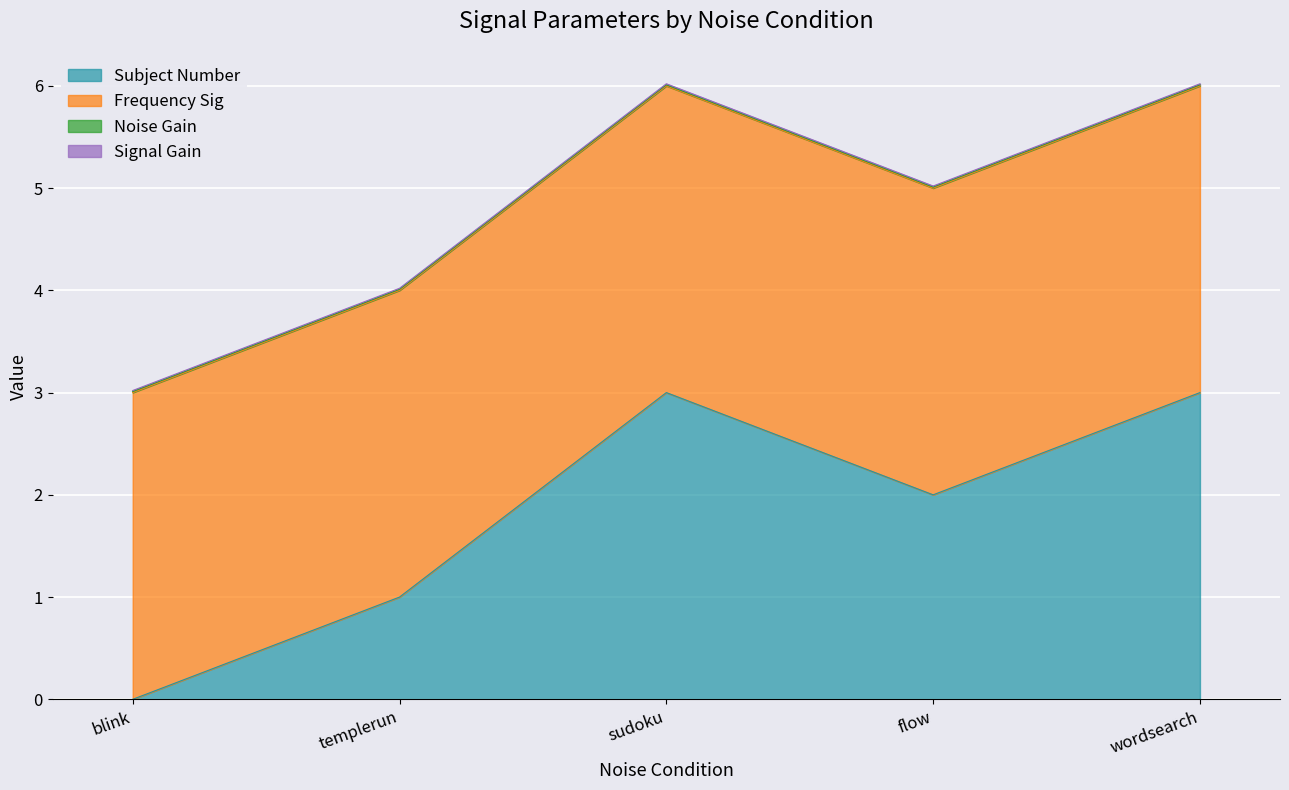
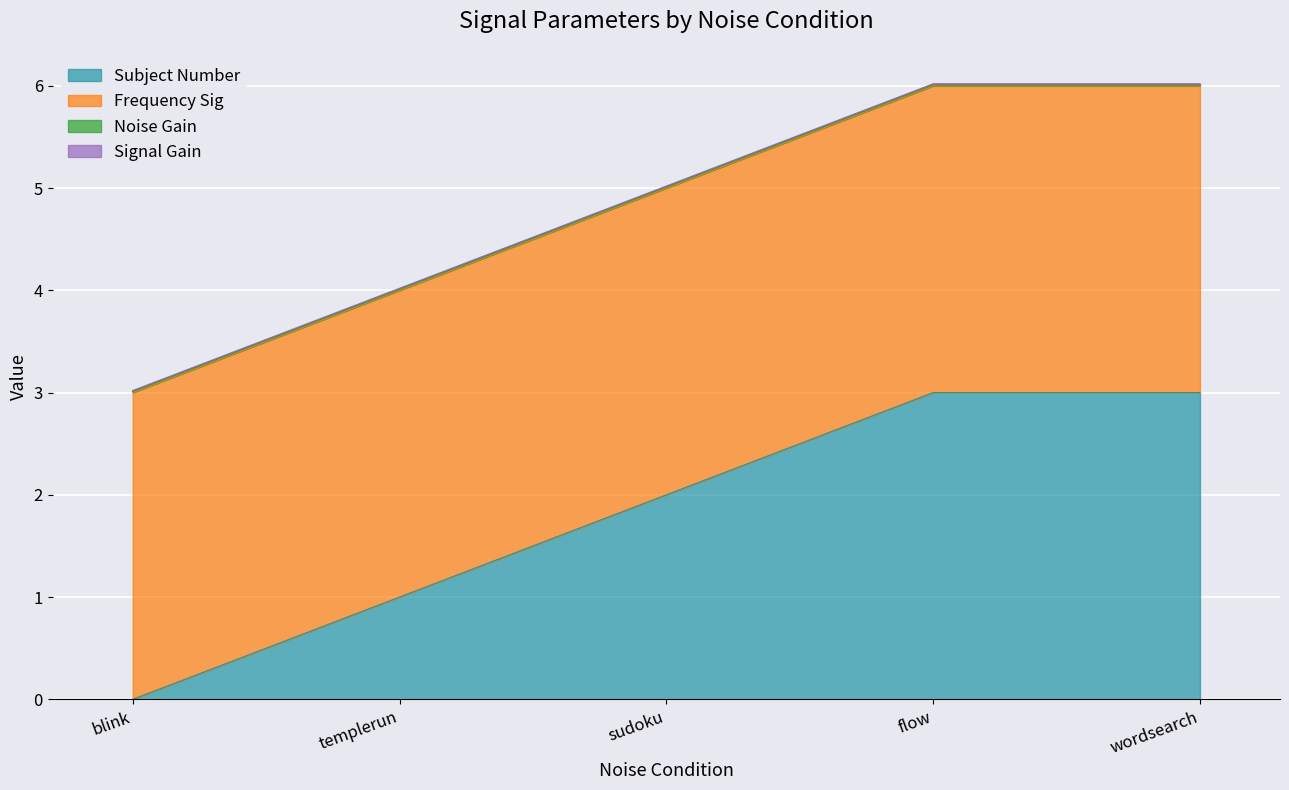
  {
    "Subject Number": {
      "blink": 0,
      "templerun": 1,
-     "sudoku": 3,
-     "flow": 2,
+     "sudoku": 2,
+     "flow": 3,
      "wordsearch": 3
    }
  }
